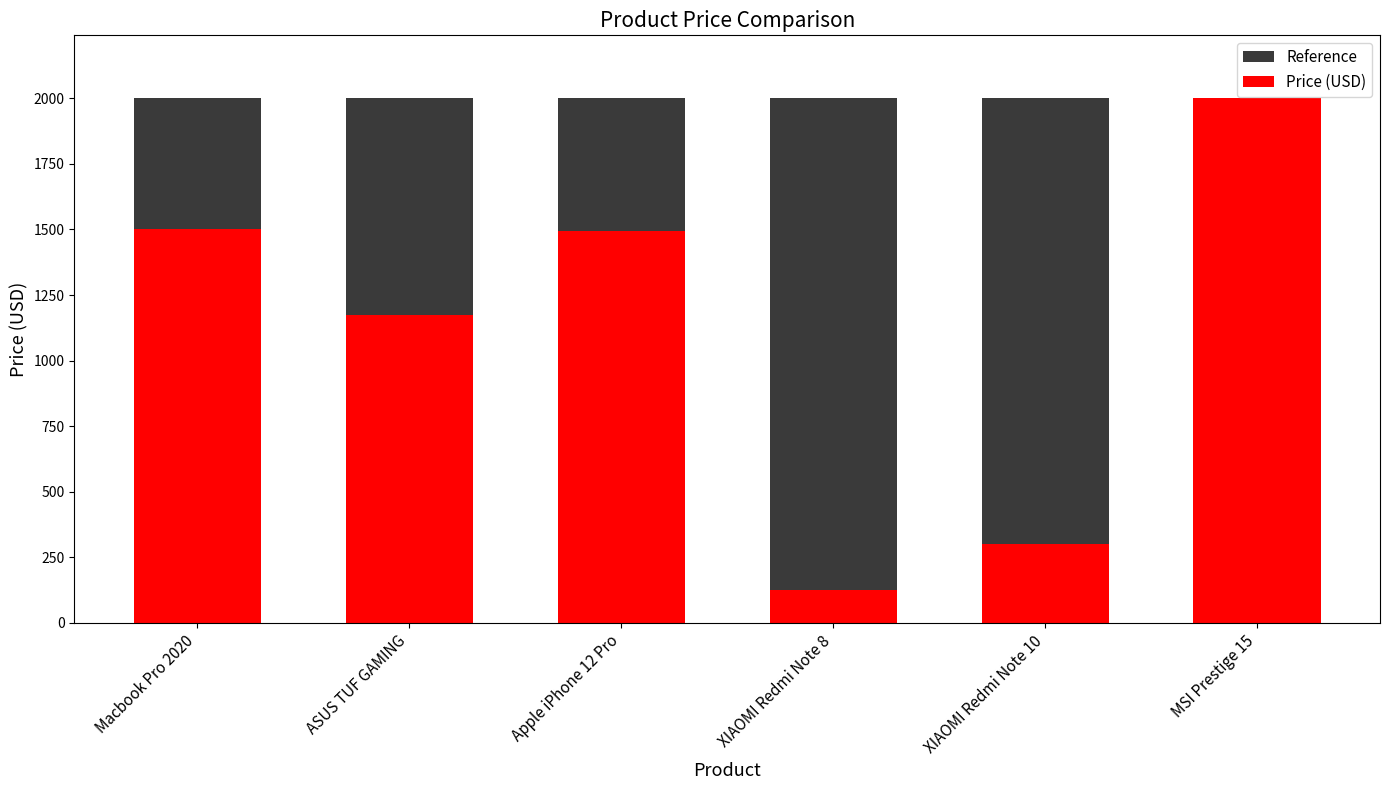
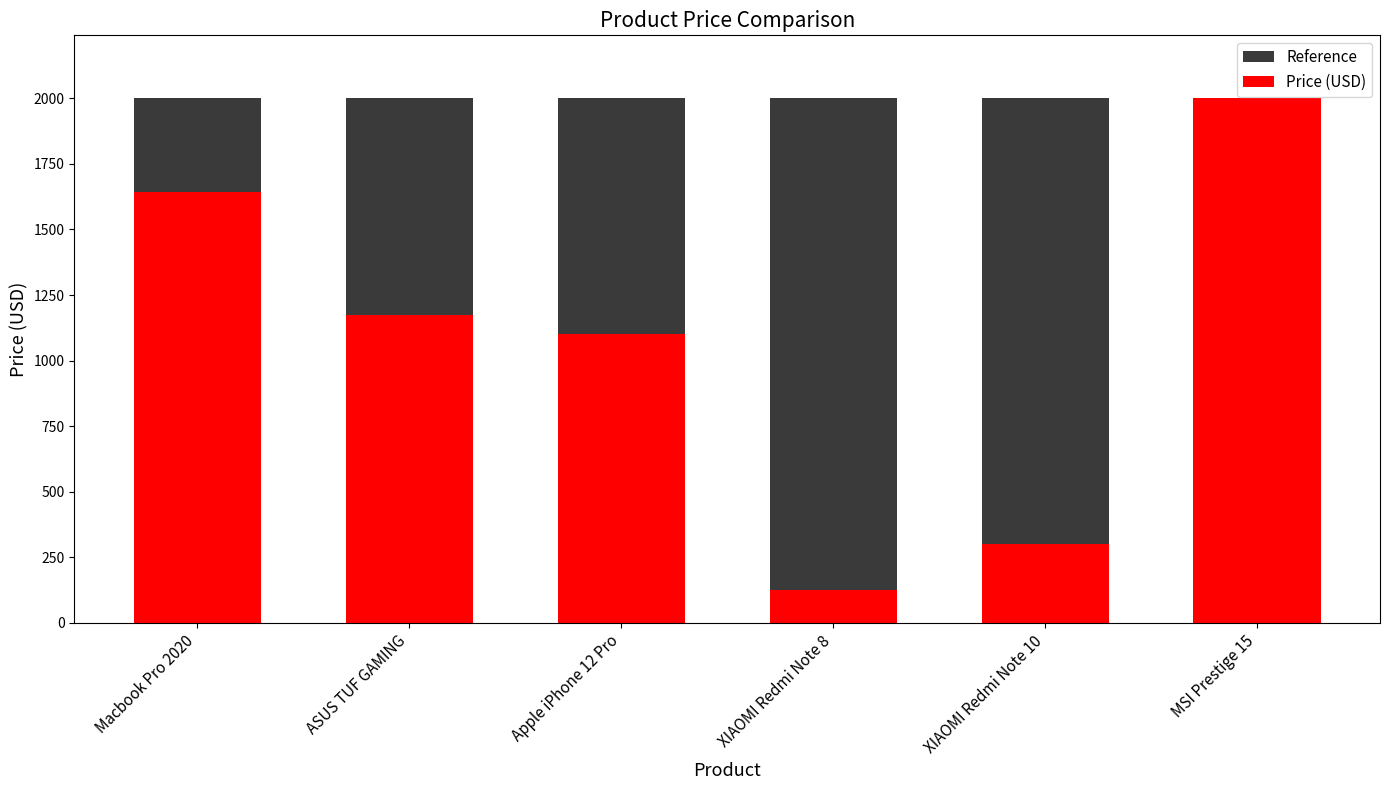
  {
    "Reference": {
      "Macbook Pro 2020": 2000,
      "ASUS TUF GAMING": 2000,
      "Apple iPhone 12 Pro": 2000,
      "XIAOMI Redmi Note 8": 2000,
      "XIAOMI Redmi Note 10": 2000,
      "MSI Prestige 15": 2000
    },
    "Price (USD)": {
-     "Macbook Pro 2020": 1500,
-     "Apple iPhone 12 Pro": 1490,
+     "Macbook Pro 2020": 1640,
+     "Apple iPhone 12 Pro": 1100,
      "MSI Prestige 15": 2000
    }
  }
